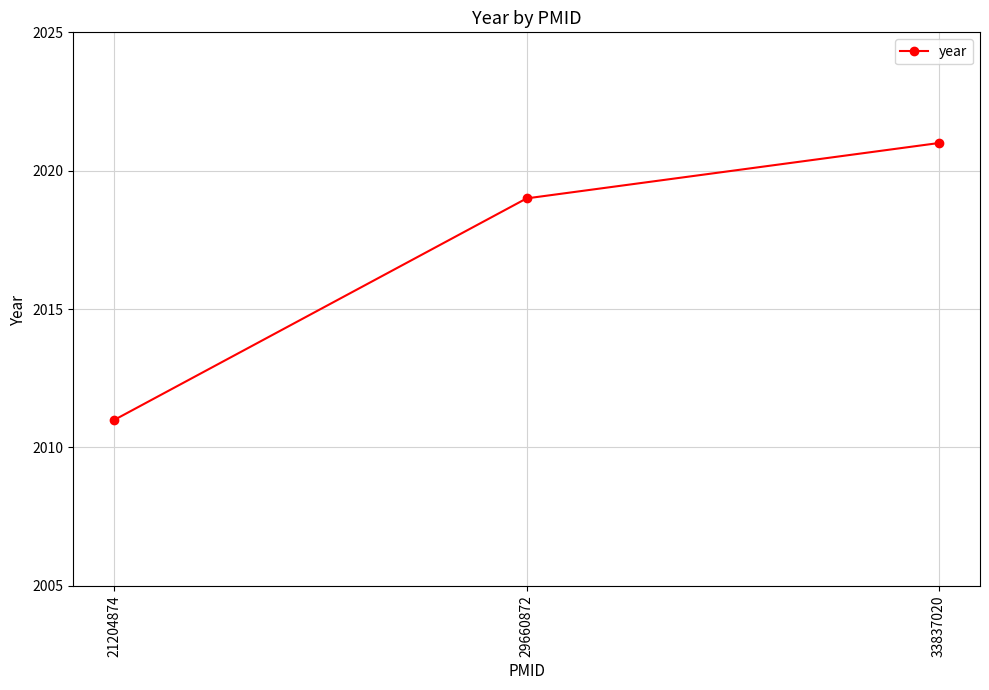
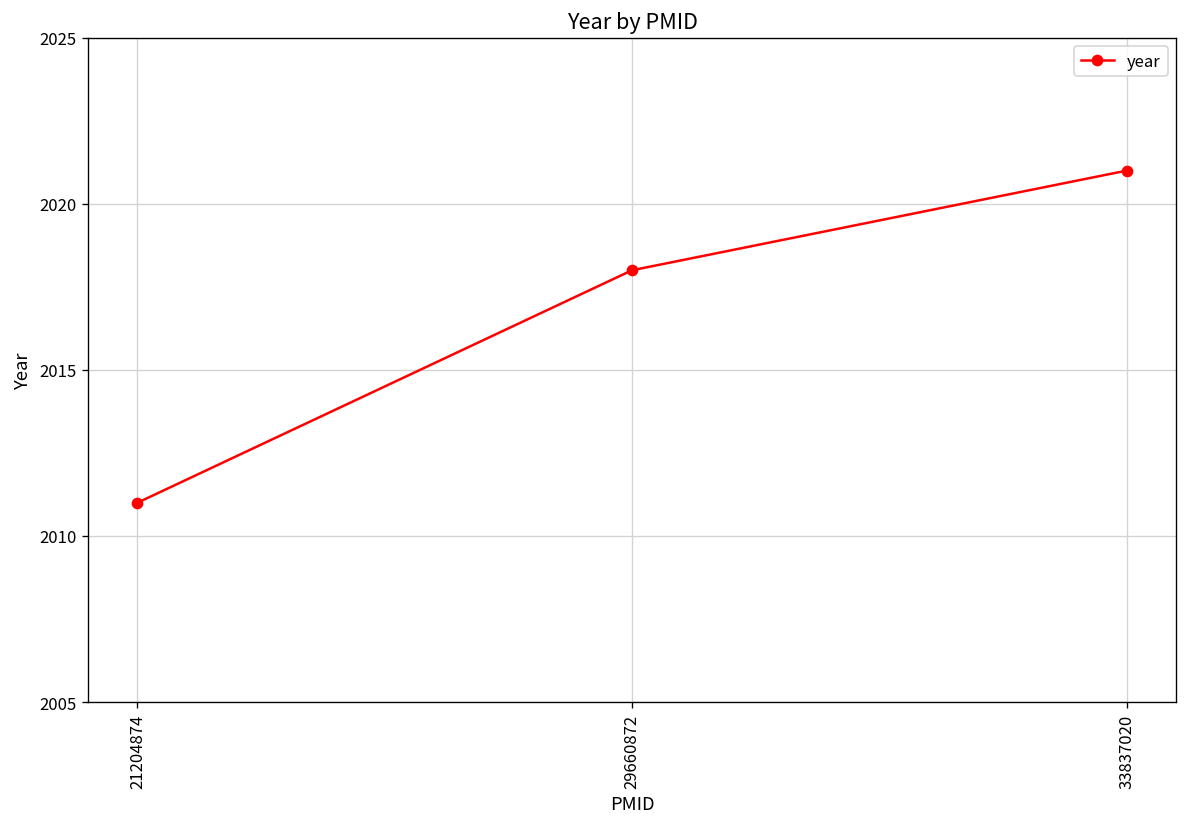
  {
    "21204874": 2011,
-   "29660872": 2019,
+   "29660872": 2018,
    "33837020": 2021
  }
